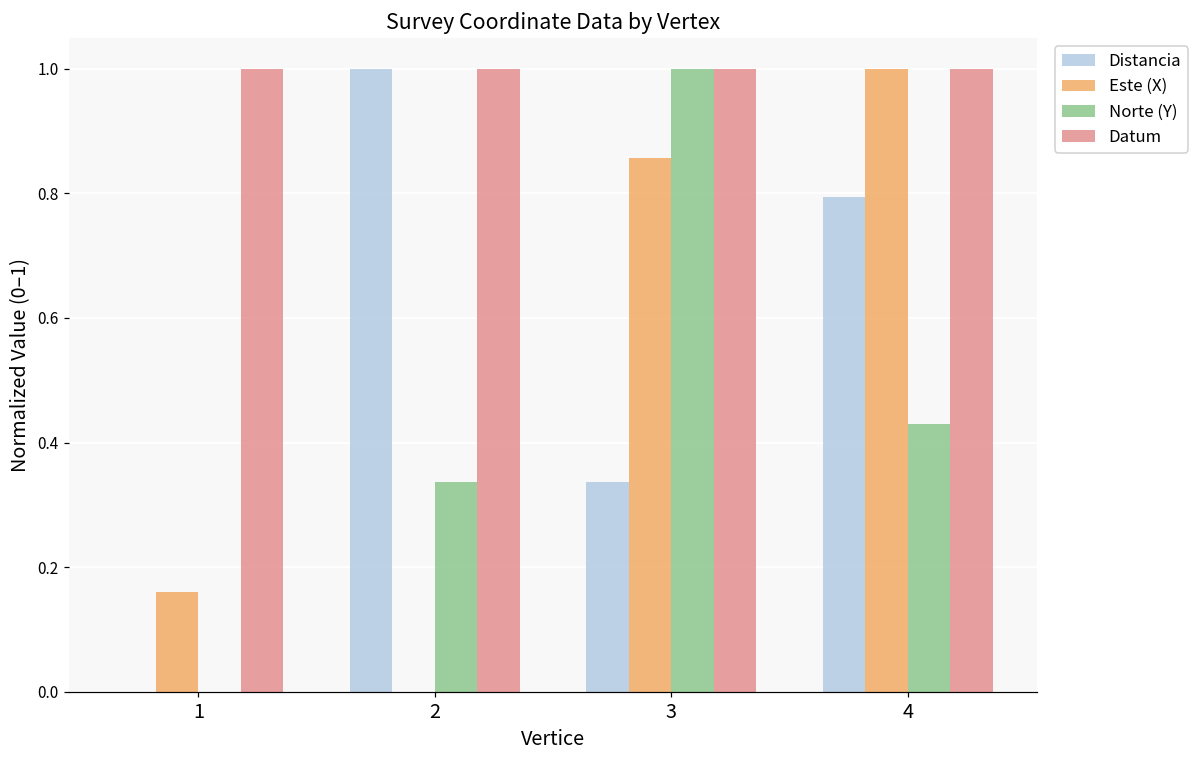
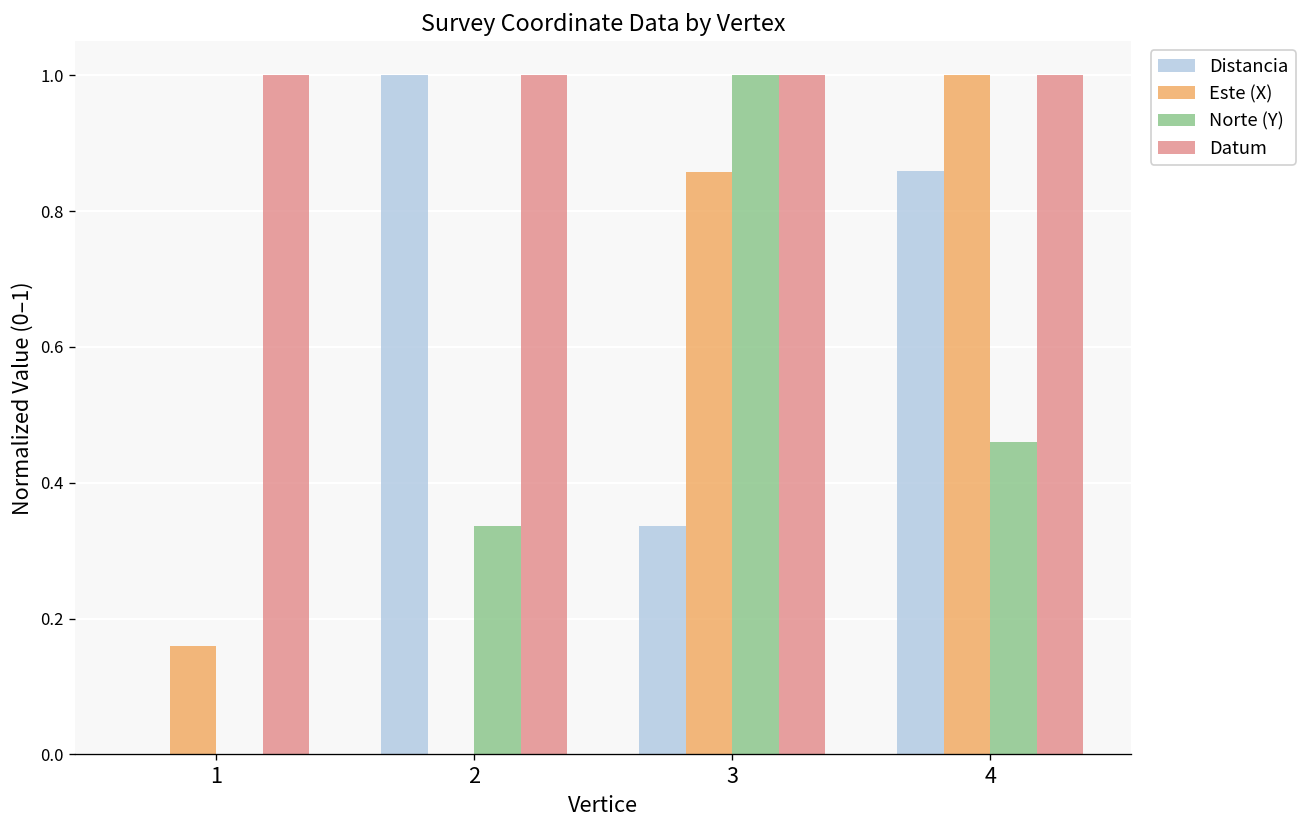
  {
    "Distancia": {
      "1": 0.00,
      "2": 1.00,
      "3": 0.34,
-     "4": 0.79
+     "4": 0.86
    },
    "Norte (Y)": {
      "1": 0.00,
      "2": 0.34,
      "3": 1.00,
-     "4": 0.43
+     "4": 0.46
    }
  }
